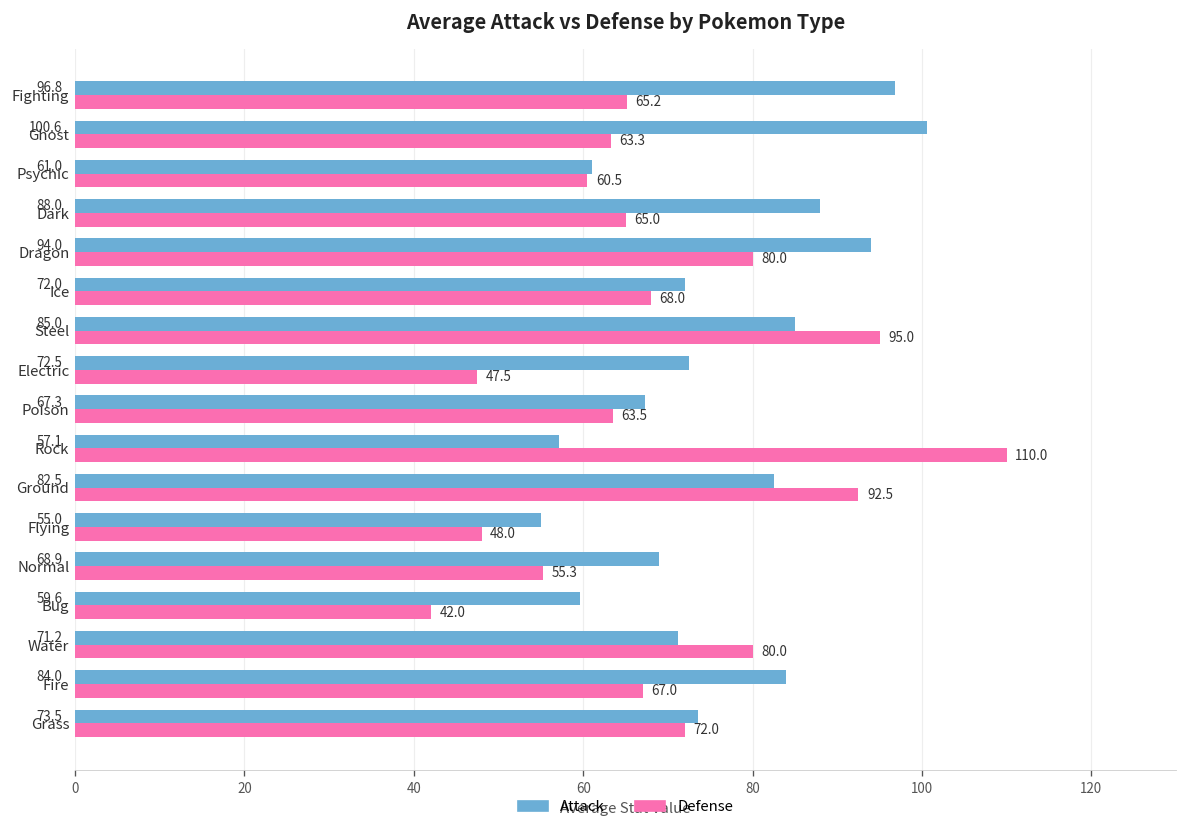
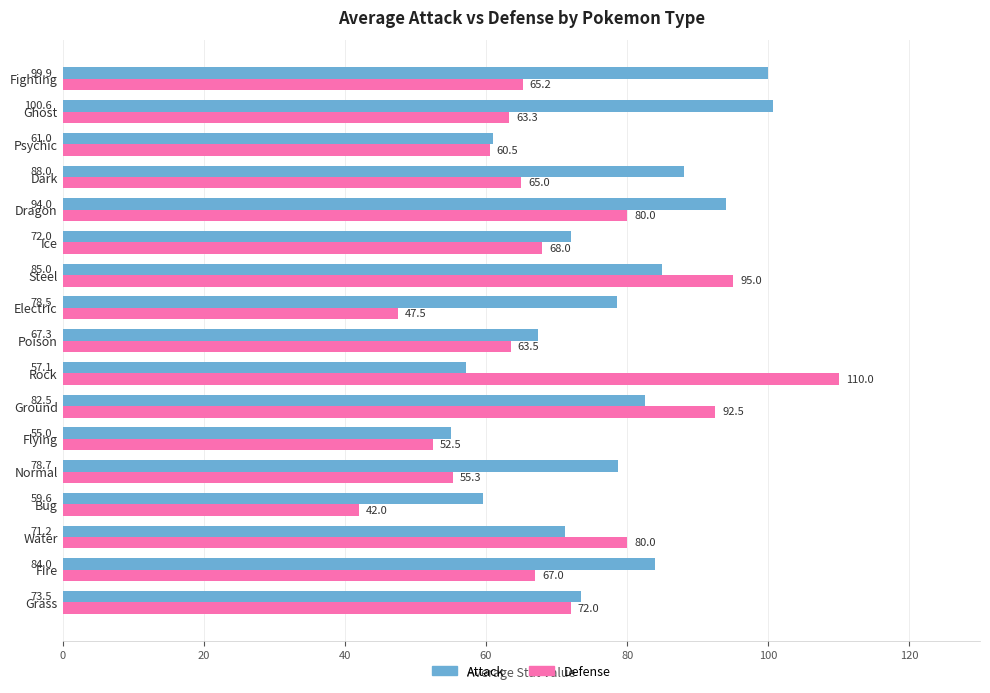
  {
    "Attack": {
-     "Fighting": 96.8,
-     "Electric": 72.5,
-     "Normal": 68.9
+     "Fighting": 99.9,
+     "Electric": 78.5,
+     "Normal": 78.7
    },
    "Defense": {
      "Fighting": 65.2,
      "Ghost": 63.3,
      "Psychic": 60.5,
      "Dark": 65.0,
      "Dragon": 80.0,
      "Ice": 68.0,
      "Steel": 95.0,
      "Electric": 47.5,
      "Poison": 63.5,
      "Rock": 110.0,
      "Ground": 92.5,
-     "Flying": 48.0,
+     "Flying": 52.5,
      "Normal": 55.3,
      "Bug": 42.0,
      "Water": 80.0,
      "Fire": 67.0,
      "Grass": 72.0
    }
  }
